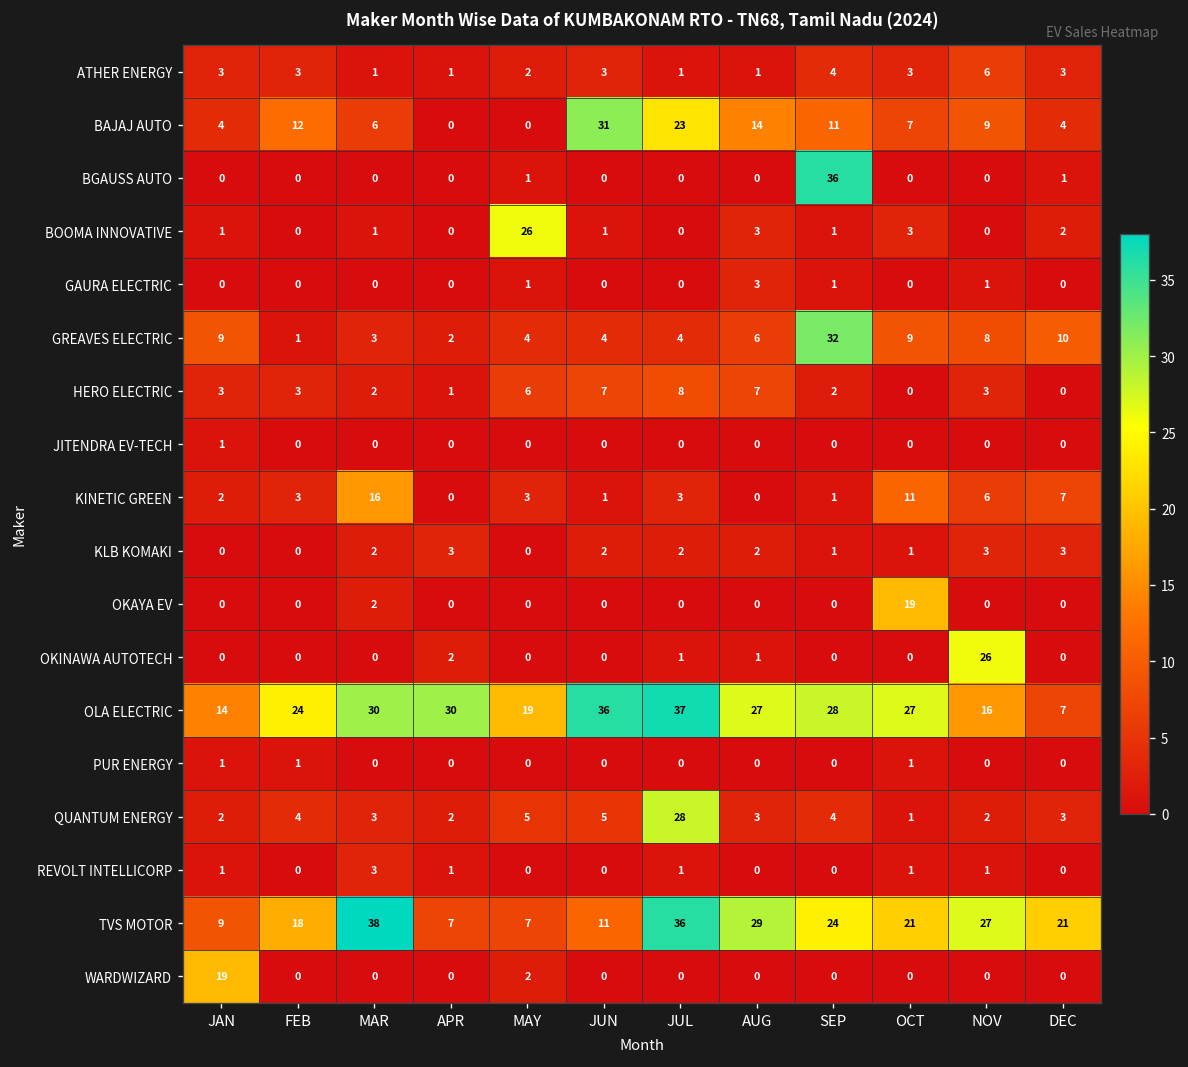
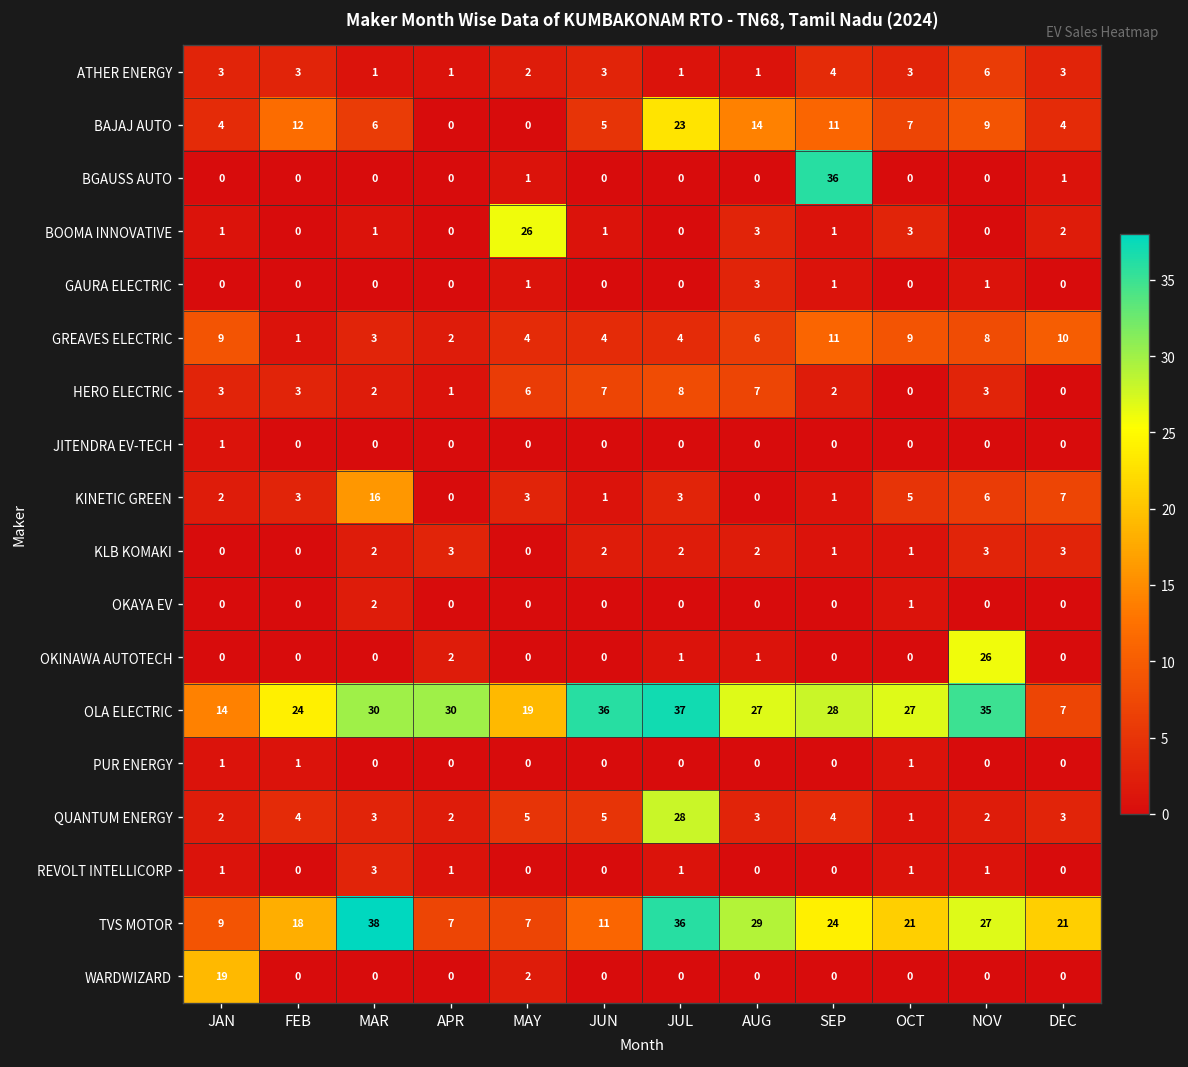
  {
    "BAJAJ AUTO": {
      "JAN": 4,
      "FEB": 12,
      "MAR": 6,
      "APR": 0,
      "MAY": 0,
-     "JUN": 31,
+     "JUN": 5,
      "JUL": 23,
      "AUG": 14,
      "SEP": 11,
      "OCT": 7,
      "NOV": 9,
      "DEC": 4
    },
    "GREAVES ELECTRIC": {
      "JAN": 9,
      "FEB": 1,
      "MAR": 3,
      "APR": 2,
      "MAY": 4,
      "JUN": 4,
      "JUL": 4,
      "AUG": 6,
-     "SEP": 32,
+     "SEP": 11,
      "OCT": 9,
      "NOV": 8,
      "DEC": 10
    },
    "KINETIC GREEN": {
      "JAN": 2,
      "FEB": 3,
      "MAR": 16,
      "APR": 0,
      "MAY": 3,
      "JUN": 1,
      "JUL": 3,
      "AUG": 0,
      "SEP": 1,
-     "OCT": 11,
+     "OCT": 5,
      "NOV": 6,
      "DEC": 7
    },
    "OKAYA EV": {
      "JAN": 0,
      "FEB": 0,
      "MAR": 2,
      "APR": 0,
      "MAY": 0,
      "JUN": 0,
      "JUL": 0,
      "AUG": 0,
      "SEP": 0,
-     "OCT": 19,
+     "OCT": 1,
      "NOV": 0,
      "DEC": 0
    },
    "OLA ELECTRIC": {
      "JAN": 14,
      "FEB": 24,
      "MAR": 30,
      "APR": 30,
      "MAY": 19,
      "JUN": 36,
      "JUL": 37,
      "AUG": 27,
      "SEP": 28,
      "OCT": 27,
-     "NOV": 16,
+     "NOV": 35,
      "DEC": 7
    }
  }
